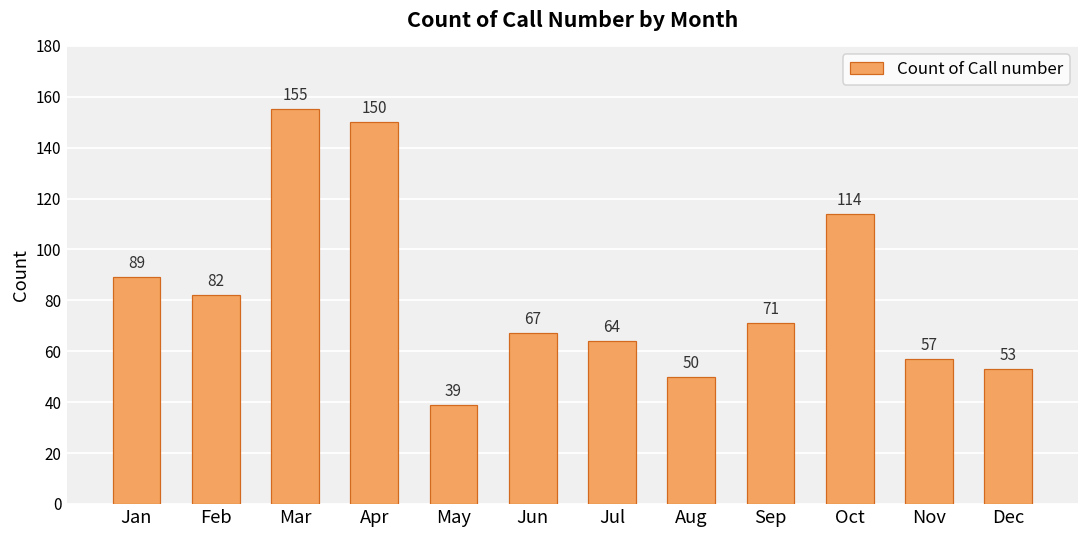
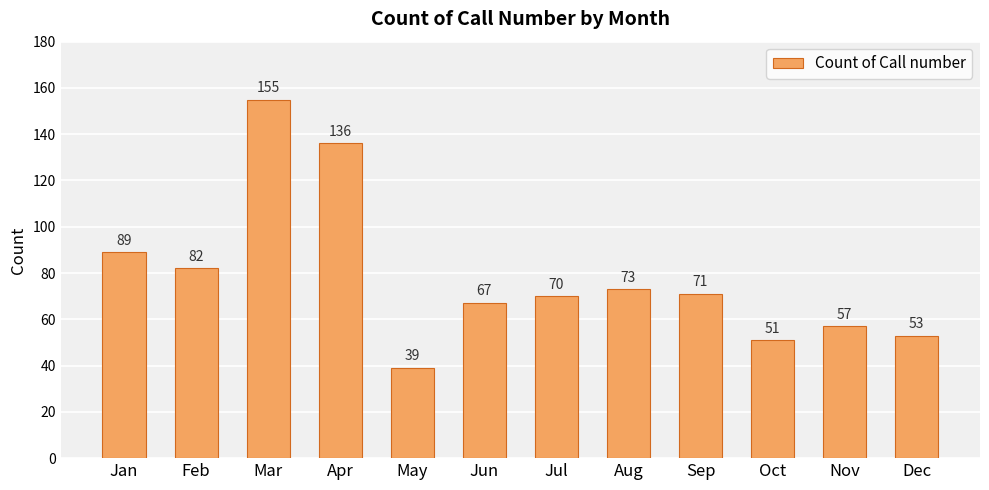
  {
    "Jan": 89,
    "Feb": 82,
    "Mar": 155,
-   "Apr": 150,
+   "Apr": 136,
    "May": 39,
    "Jun": 67,
-   "Jul": 64,
-   "Aug": 50,
+   "Jul": 70,
+   "Aug": 73,
    "Sep": 71,
-   "Oct": 114,
+   "Oct": 51,
    "Nov": 57,
    "Dec": 53
  }
